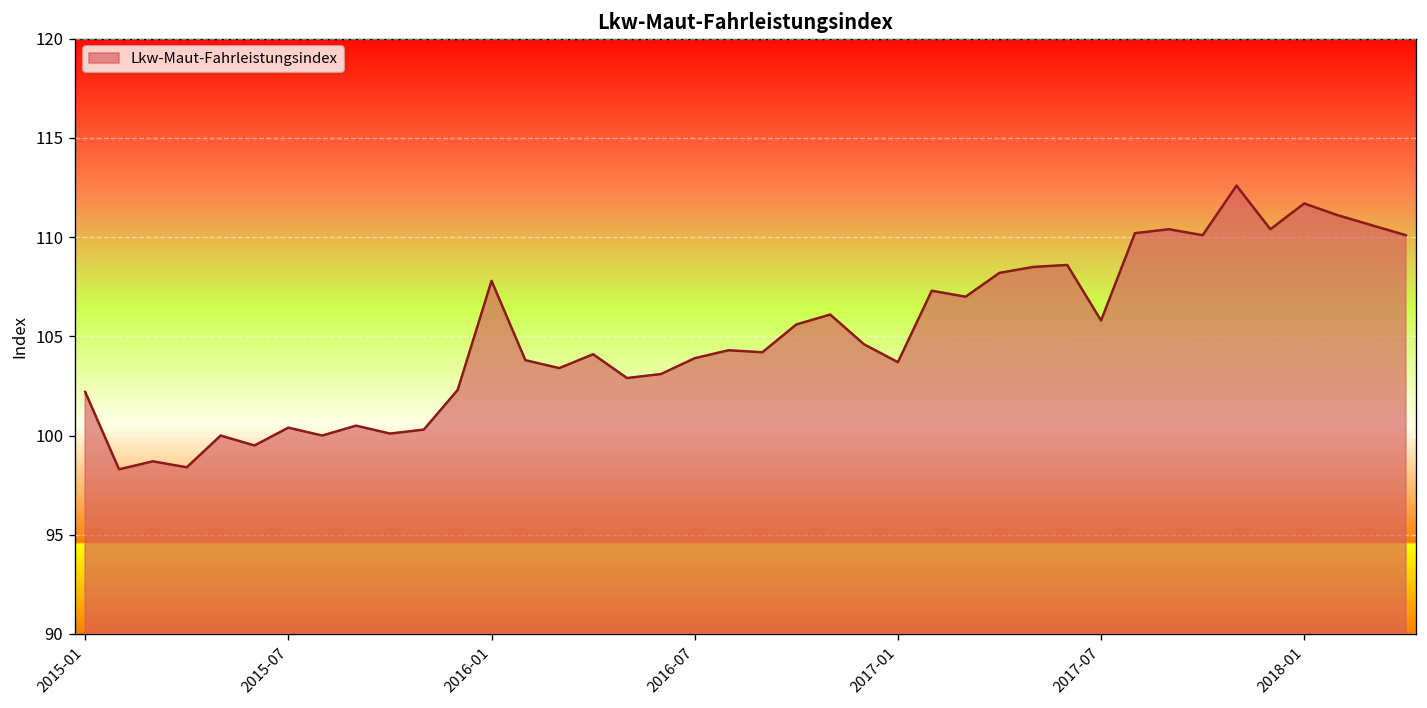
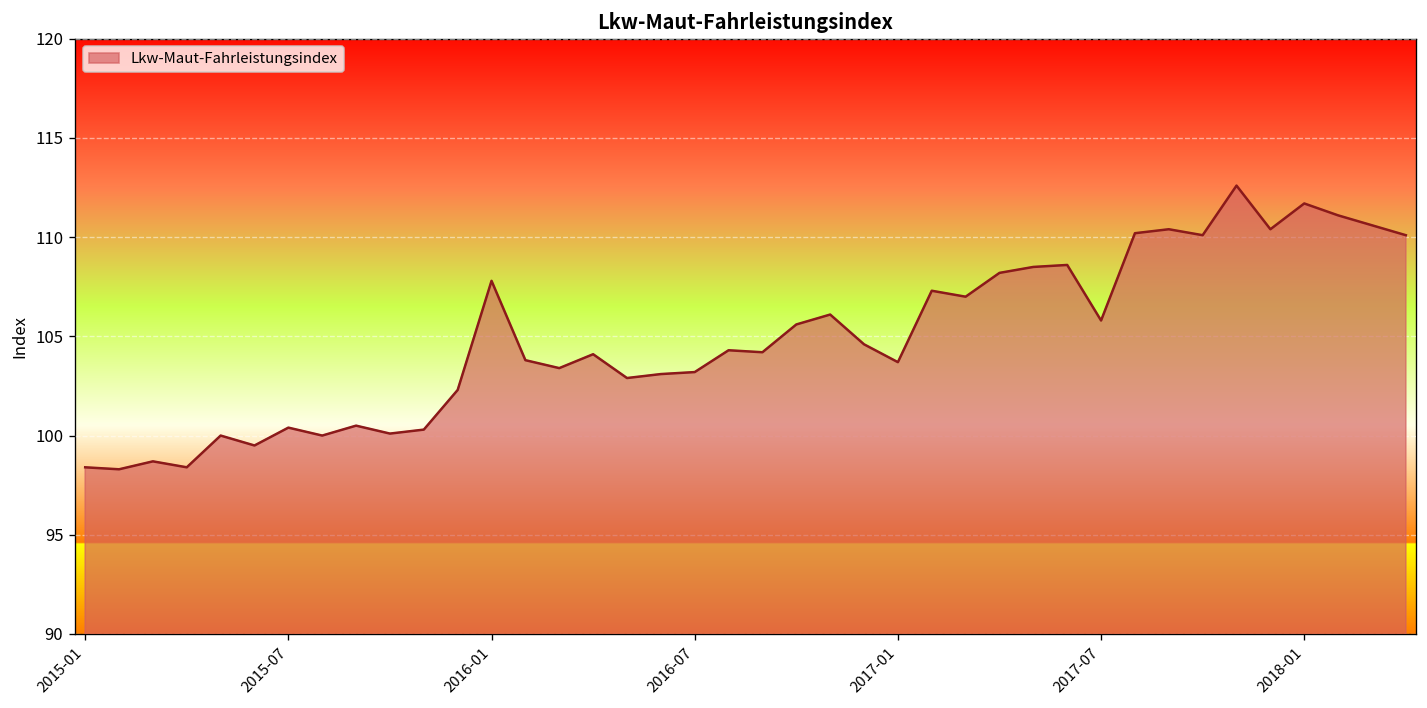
  {
-   "2015-01": 102.2,
+   "2015-01": 98.4,
    "2015-07": 100.4,
    "2016-01": 107.8,
-   "2016-07": 103.9,
+   "2016-07": 103.2,
    "2017-01": 103.7,
    "2017-07": 105.8,
    "2018-01": 111.7
  }
